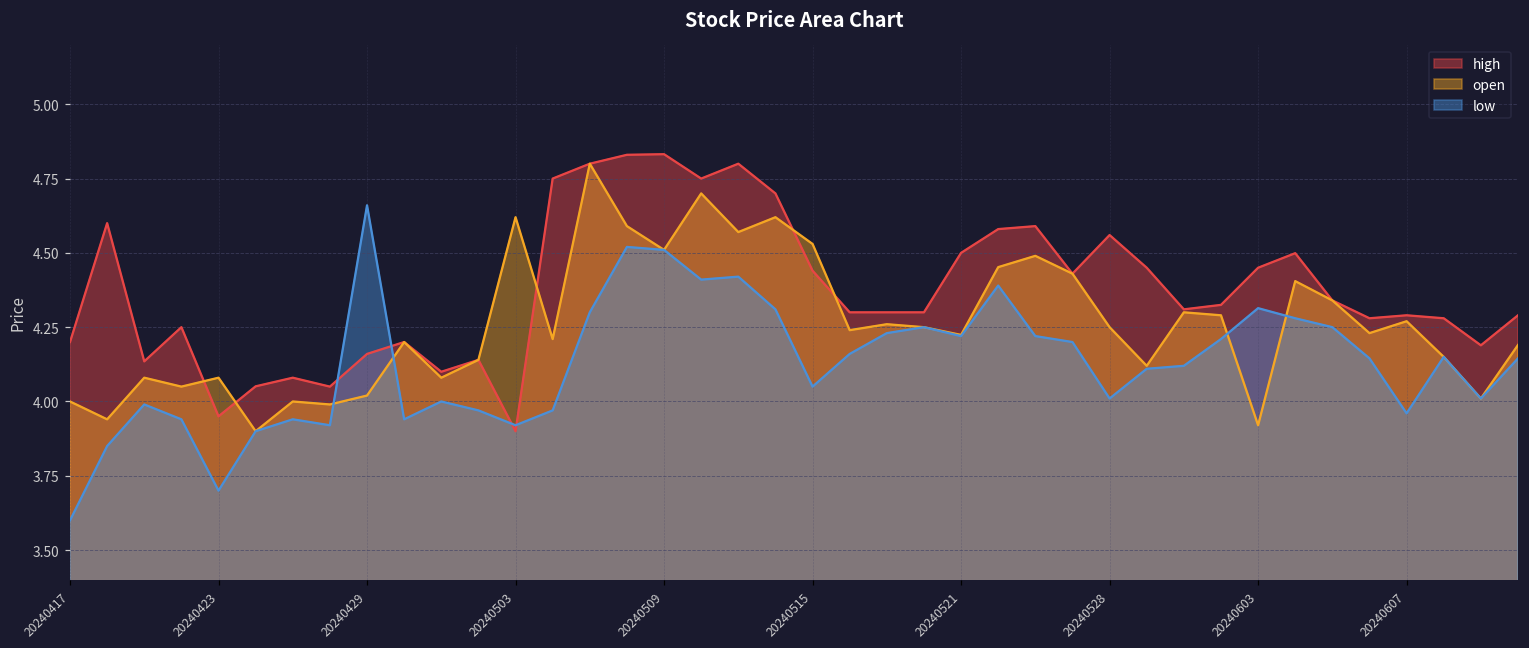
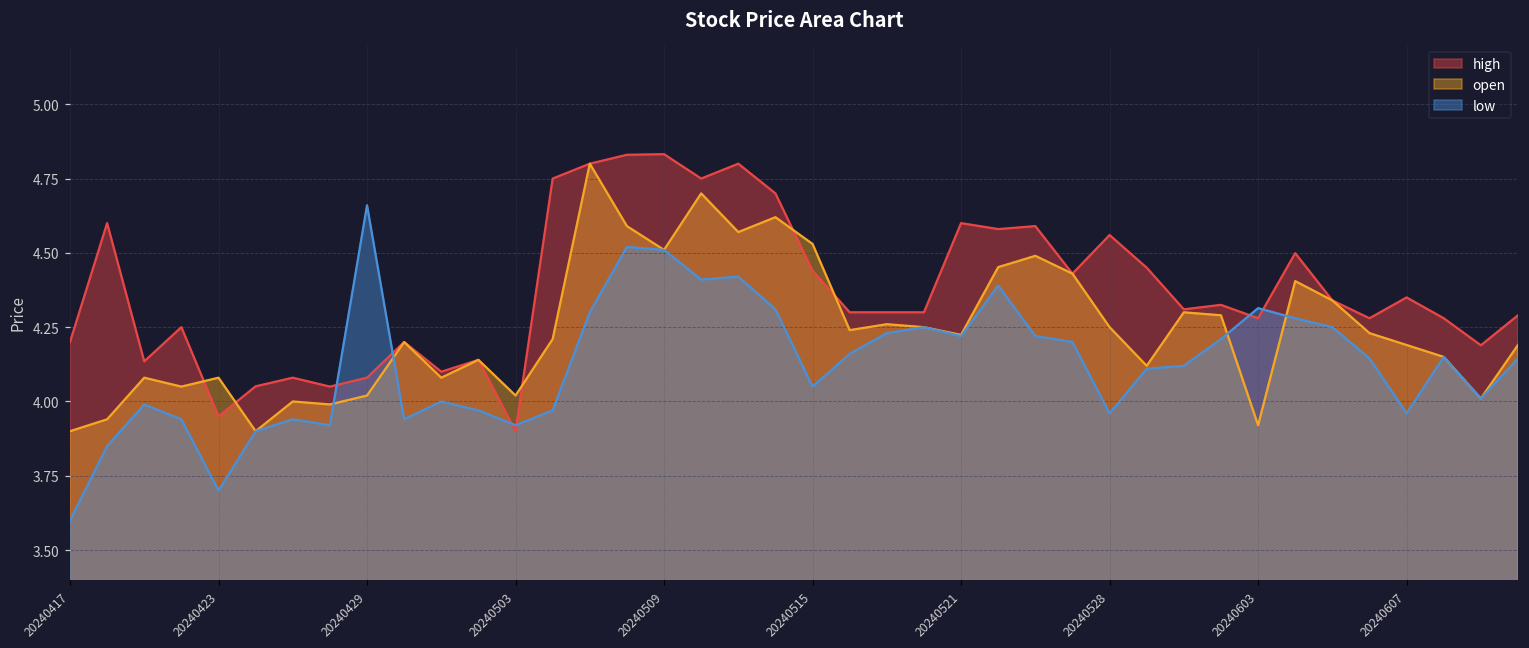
  {
    "high": {
      "20240417": 4.20,
      "20240423": 3.95,
-     "20240429": 4.16,
+     "20240429": 4.08,
      "20240503": 3.90,
      "20240509": 4.83,
      "20240515": 4.44,
-     "20240521": 4.5,
+     "20240521": 4.6,
      "20240528": 4.56,
-     "20240603": 4.45,
-     "20240607": 4.29
+     "20240603": 4.28,
+     "20240607": 4.35
    },
    "open": {
-     "20240417": 4.0,
+     "20240417": 3.9,
      "20240423": 4.08,
      "20240429": 4.02,
-     "20240503": 4.62,
+     "20240503": 4.02,
      "20240515": 4.53,
      "20240528": 4.25,
      "20240603": 3.92,
-     "20240607": 4.27
+     "20240607": 4.19
    },
    "low": {
      "20240417": 3.60,
      "20240423": 3.70,
      "20240429": 4.66,
      "20240503": 3.92,
      "20240515": 4.05,
-     "20240528": 4.01,
+     "20240528": 3.96,
      "20240603": 4.31,
      "20240607": 3.96
    }
  }
